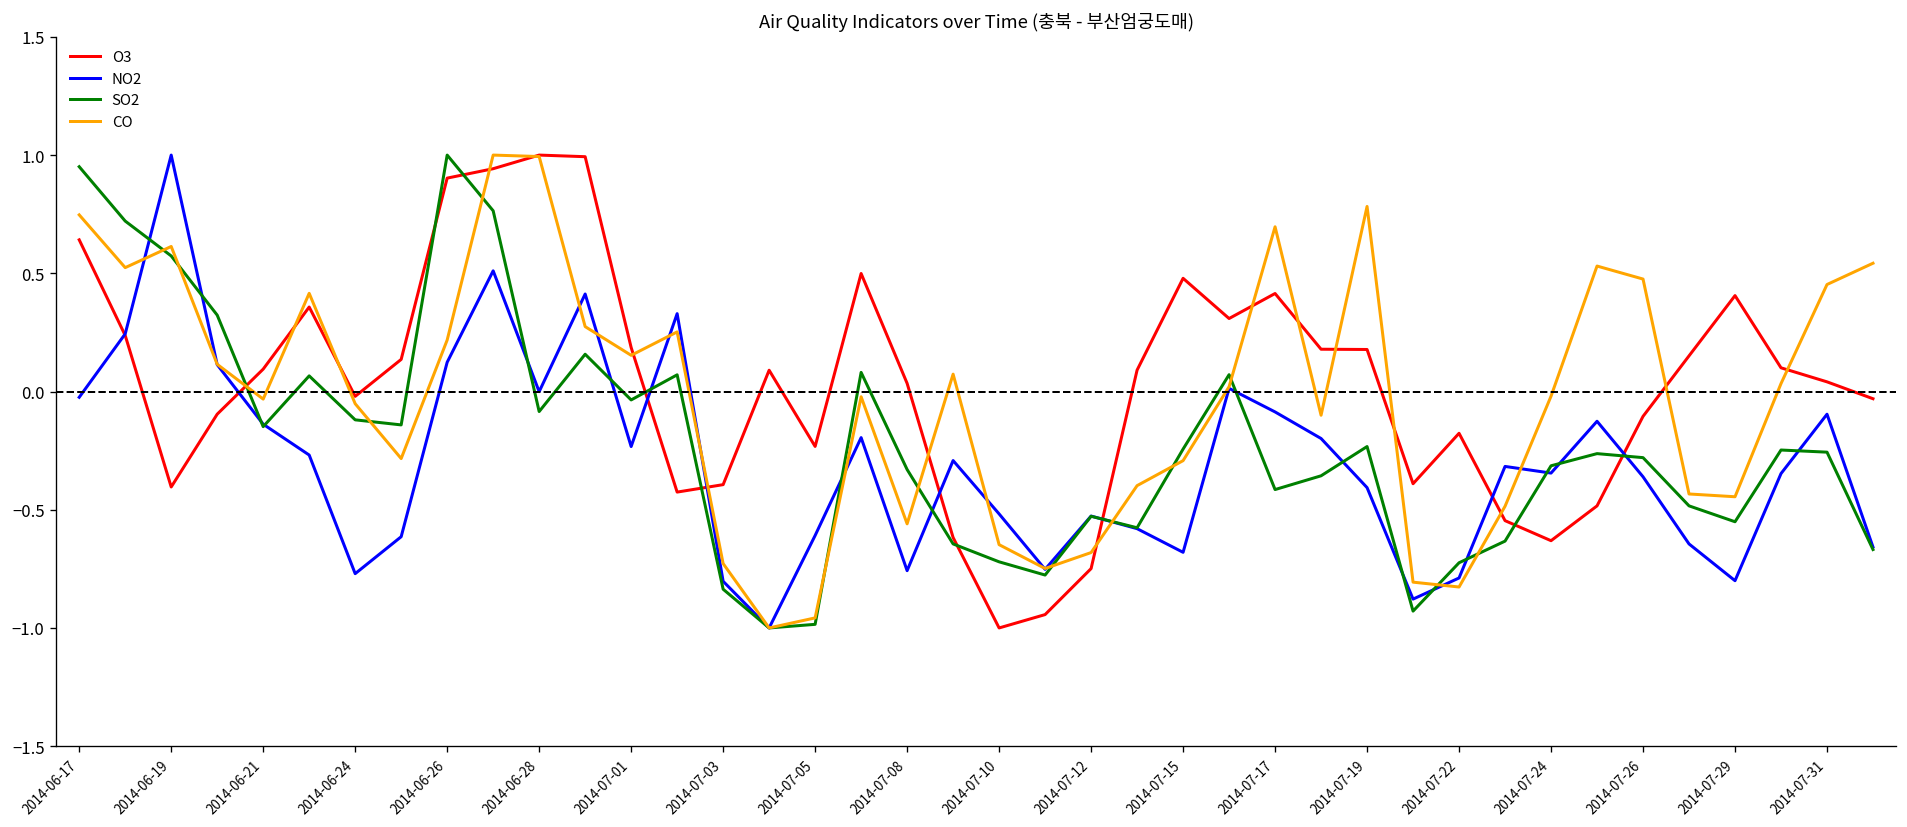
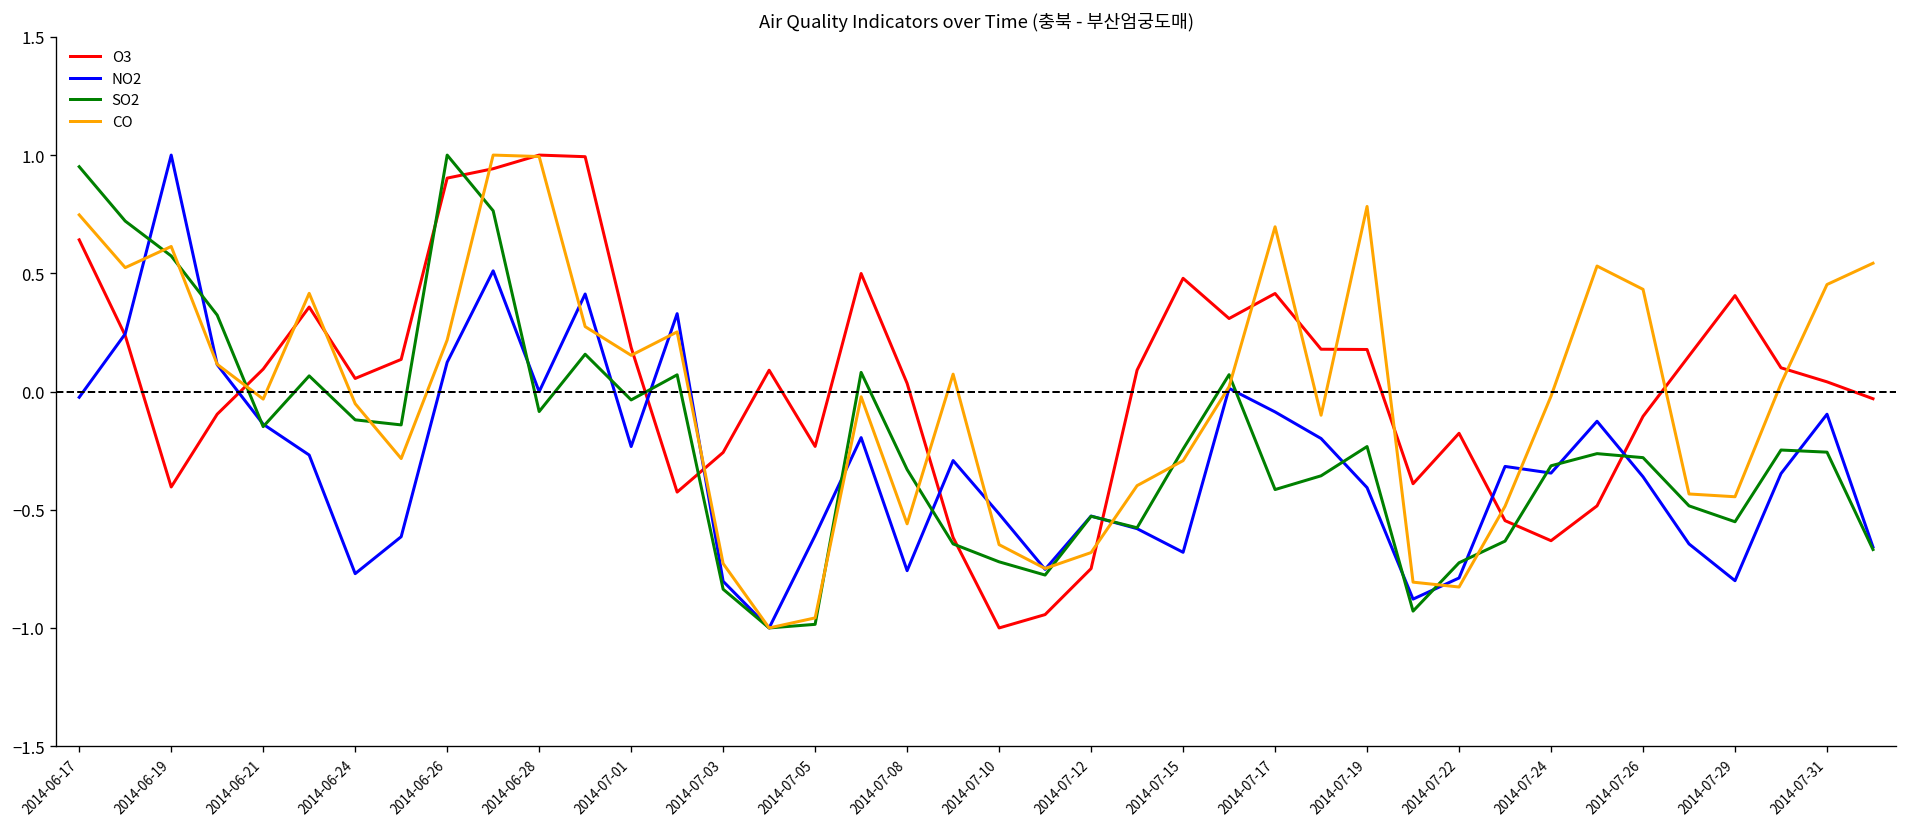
  {
    "O3": {
      "2014-06-17": 0.64,
      "2014-06-19": -0.40,
      "2014-06-21": 0.09,
-     "2014-06-24": -0.02,
+     "2014-06-24": 0.06,
      "2014-06-26": 0.90,
      "2014-07-01": 0.19,
-     "2014-07-03": -0.39,
+     "2014-07-03": -0.26,
      "2014-07-05": -0.23,
      "2014-07-08": 0.03,
      "2014-07-10": -1.00,
      "2014-07-12": -0.75,
      "2014-07-15": 0.48,
      "2014-07-17": 0.41,
      "2014-07-19": 0.18,
      "2014-07-22": -0.18,
      "2014-07-24": -0.63,
      "2014-07-26": -0.11,
      "2014-07-29": 0.41,
      "2014-07-31": 0.04
    },
    "NO2": {
      "2014-06-17": -0.02,
      "2014-06-19": 1.00,
      "2014-06-24": -0.77,
      "2014-06-26": 0.12,
      "2014-06-28": 0.00,
      "2014-07-01": -0.23,
      "2014-07-03": -0.80,
      "2014-07-05": -0.61,
      "2014-07-08": -0.76,
      "2014-07-10": -0.52,
      "2014-07-15": -0.68,
      "2014-07-17": -0.09,
      "2014-07-19": -0.41,
      "2014-07-22": -0.79,
      "2014-07-24": -0.34,
      "2014-07-26": -0.36,
      "2014-07-29": -0.80,
      "2014-07-31": -0.10
    },
    "SO2": {
      "2014-06-17": 0.95,
      "2014-06-19": 0.57,
      "2014-06-24": -0.12,
      "2014-06-26": 1.00,
      "2014-06-28": -0.08,
      "2014-07-01": -0.04,
      "2014-07-03": -0.84,
      "2014-07-05": -0.98,
      "2014-07-08": -0.33,
      "2014-07-10": -0.72,
      "2014-07-15": -0.24,
      "2014-07-17": -0.41,
      "2014-07-19": -0.23,
      "2014-07-22": -0.72,
      "2014-07-24": -0.31,
      "2014-07-26": -0.28,
      "2014-07-29": -0.55,
      "2014-07-31": -0.26
    },
    "CO": {
      "2014-06-17": 0.75,
      "2014-06-19": 0.61,
      "2014-06-21": -0.03,
      "2014-06-24": -0.05,
      "2014-06-26": 0.22,
      "2014-07-01": 0.15,
      "2014-07-03": -0.73,
      "2014-07-05": -0.96,
      "2014-07-08": -0.56,
      "2014-07-10": -0.65,
      "2014-07-12": -0.68,
      "2014-07-15": -0.29,
      "2014-07-17": 0.70,
      "2014-07-19": 0.78,
      "2014-07-22": -0.83,
      "2014-07-24": -0.02,
-     "2014-07-26": 0.48,
+     "2014-07-26": 0.43,
      "2014-07-29": -0.45,
      "2014-07-31": 0.45
    }
  }
